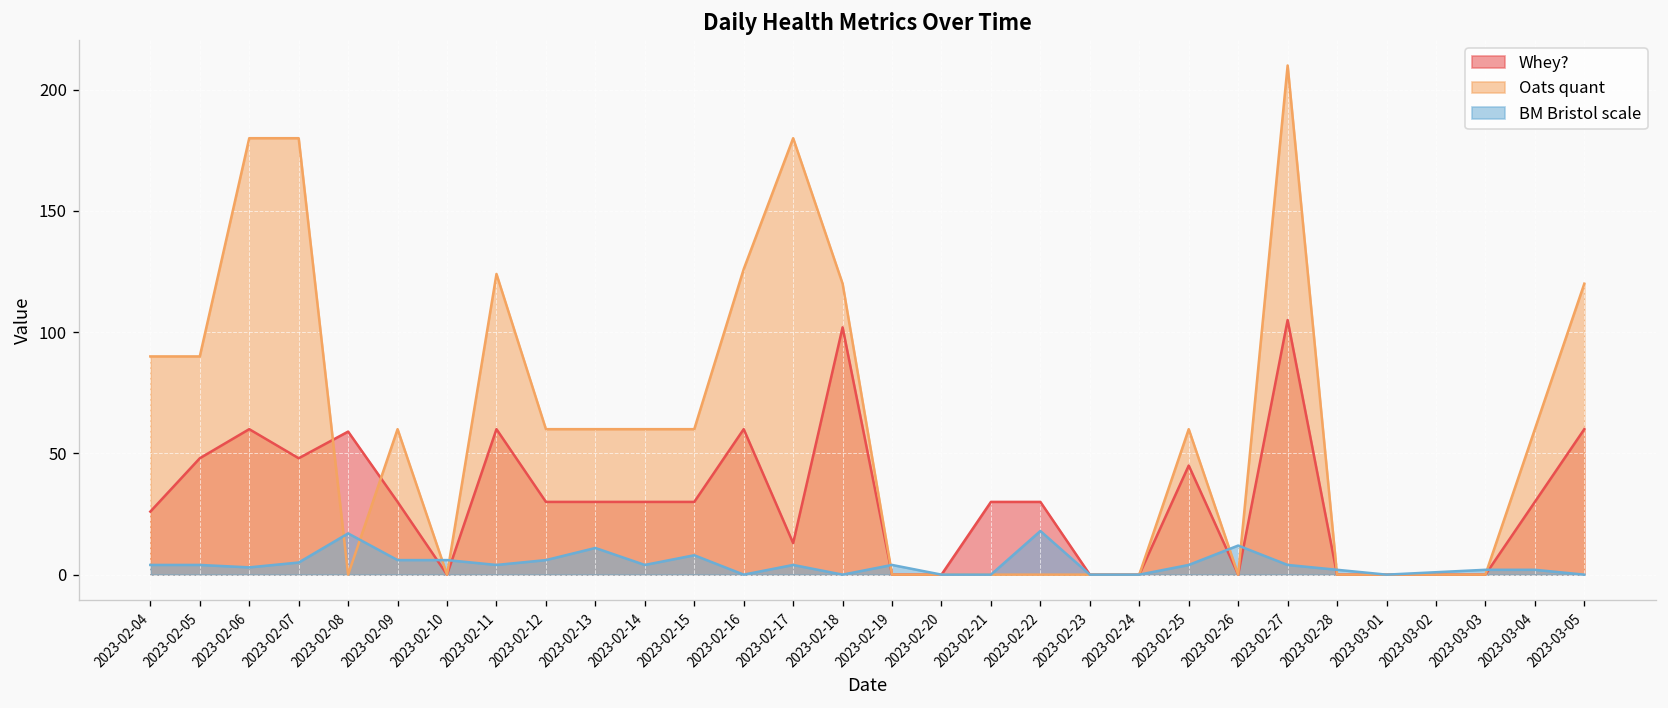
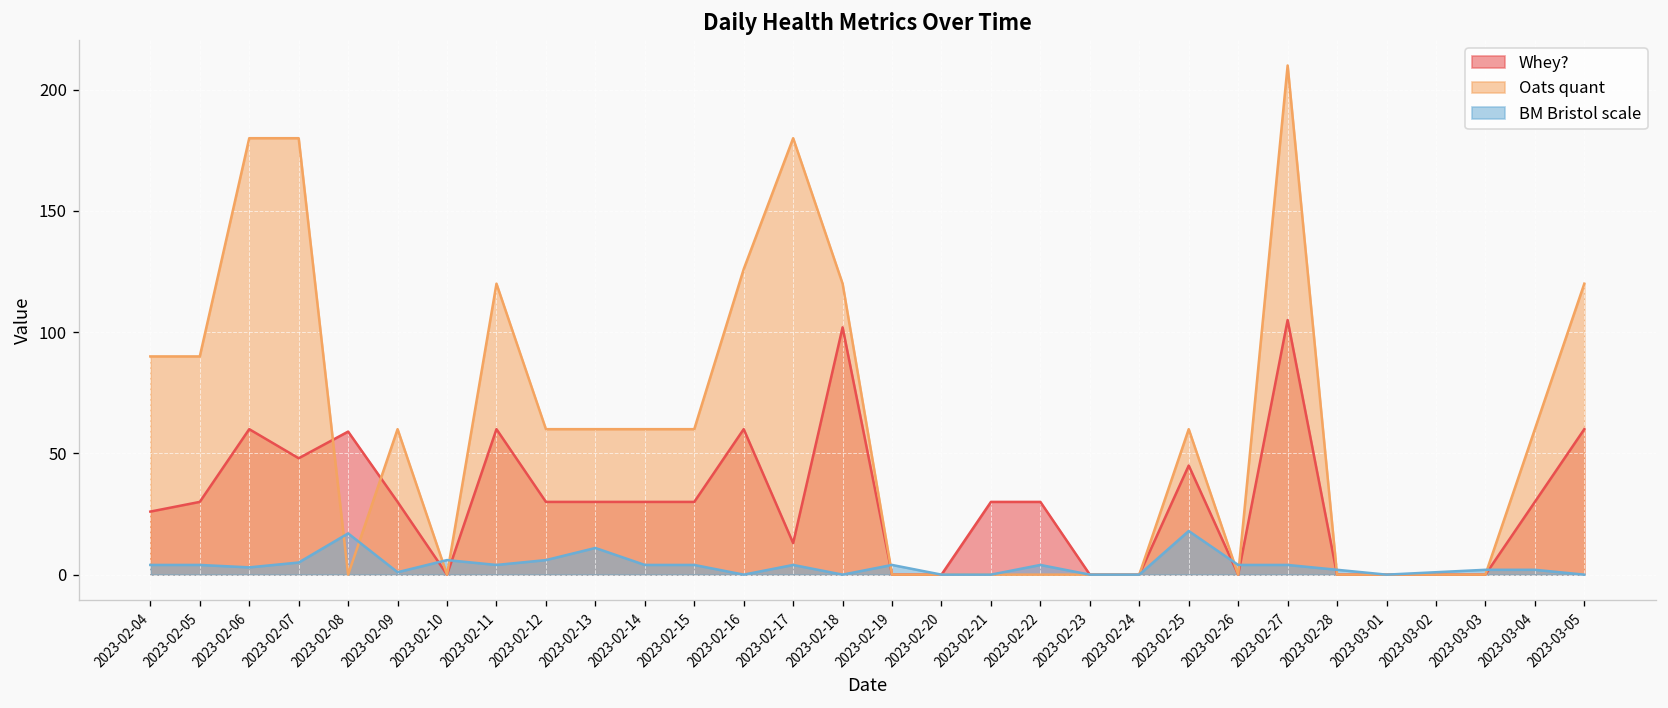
  {
    "Whey?": {
      "2023-02-04": 26,
-     "2023-02-05": 48,
+     "2023-02-05": 30,
      "2023-02-06": 60,
      "2023-02-07": 48,
      "2023-02-08": 59,
      "2023-02-09": 30,
      "2023-02-11": 60,
      "2023-02-12": 30,
      "2023-02-13": 30,
      "2023-02-14": 30,
      "2023-02-15": 30,
      "2023-02-16": 60,
      "2023-02-17": 13,
      "2023-02-18": 102,
      "2023-02-21": 30,
      "2023-02-22": 30,
      "2023-02-25": 45,
      "2023-02-27": 105,
      "2023-03-04": 30,
      "2023-03-05": 60
    },
    "Oats quant": {
      "2023-02-04": 90,
      "2023-02-05": 90,
      "2023-02-06": 180,
      "2023-02-07": 180,
      "2023-02-08": 0,
      "2023-02-09": 60,
-     "2023-02-11": 124,
+     "2023-02-11": 120,
      "2023-02-12": 60,
      "2023-02-13": 60,
      "2023-02-14": 60,
      "2023-02-15": 60,
      "2023-02-16": 126,
      "2023-02-17": 180,
      "2023-02-18": 120,
      "2023-02-22": 0,
      "2023-02-25": 60,
      "2023-02-27": 210,
      "2023-03-04": 60,
      "2023-03-05": 120
    },
    "BM Bristol scale": {
      "2023-02-04": 4,
      "2023-02-05": 4,
      "2023-02-06": 3,
      "2023-02-07": 5,
      "2023-02-08": 17,
-     "2023-02-09": 6,
+     "2023-02-09": 1,
      "2023-02-10": 6,
      "2023-02-11": 4,
      "2023-02-12": 6,
      "2023-02-13": 11,
      "2023-02-14": 4,
-     "2023-02-15": 8,
+     "2023-02-15": 4,
      "2023-02-16": 0,
      "2023-02-17": 4,
      "2023-02-18": 0,
      "2023-02-19": 4,
-     "2023-02-22": 18,
-     "2023-02-25": 4,
-     "2023-02-26": 12,
+     "2023-02-22": 4,
+     "2023-02-25": 18,
+     "2023-02-26": 4,
      "2023-02-27": 4,
      "2023-02-28": 2,
      "2023-03-03": 2,
      "2023-03-04": 2,
      "2023-03-05": 0
    }
  }
